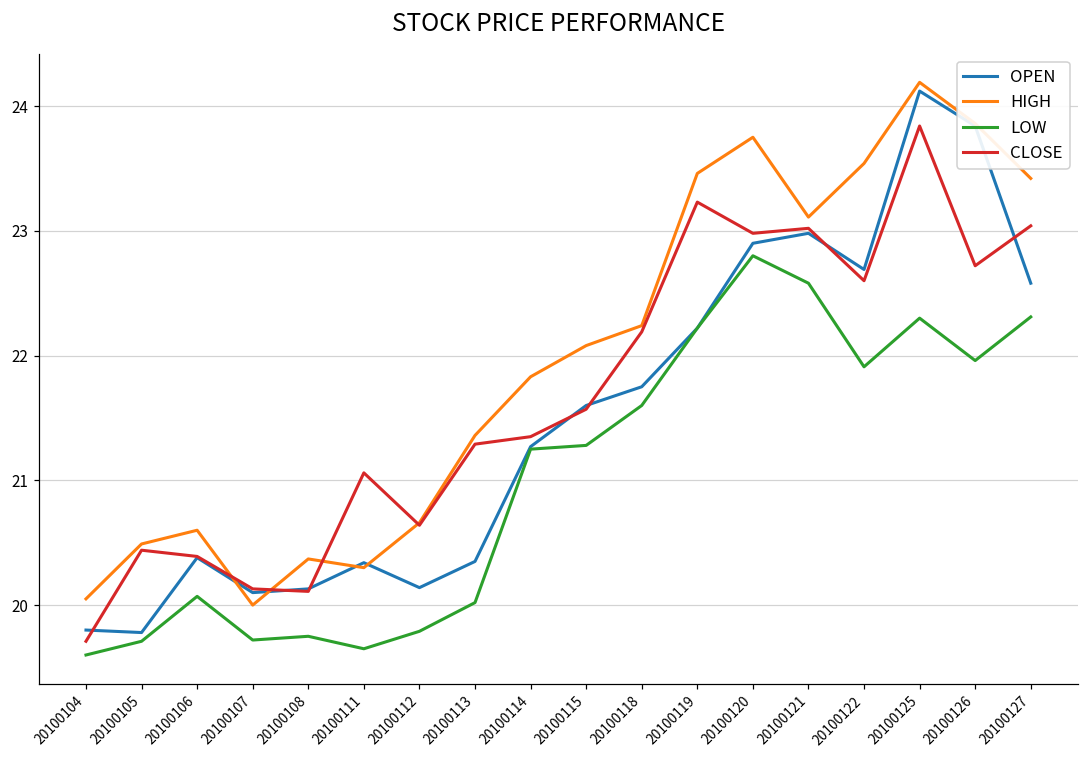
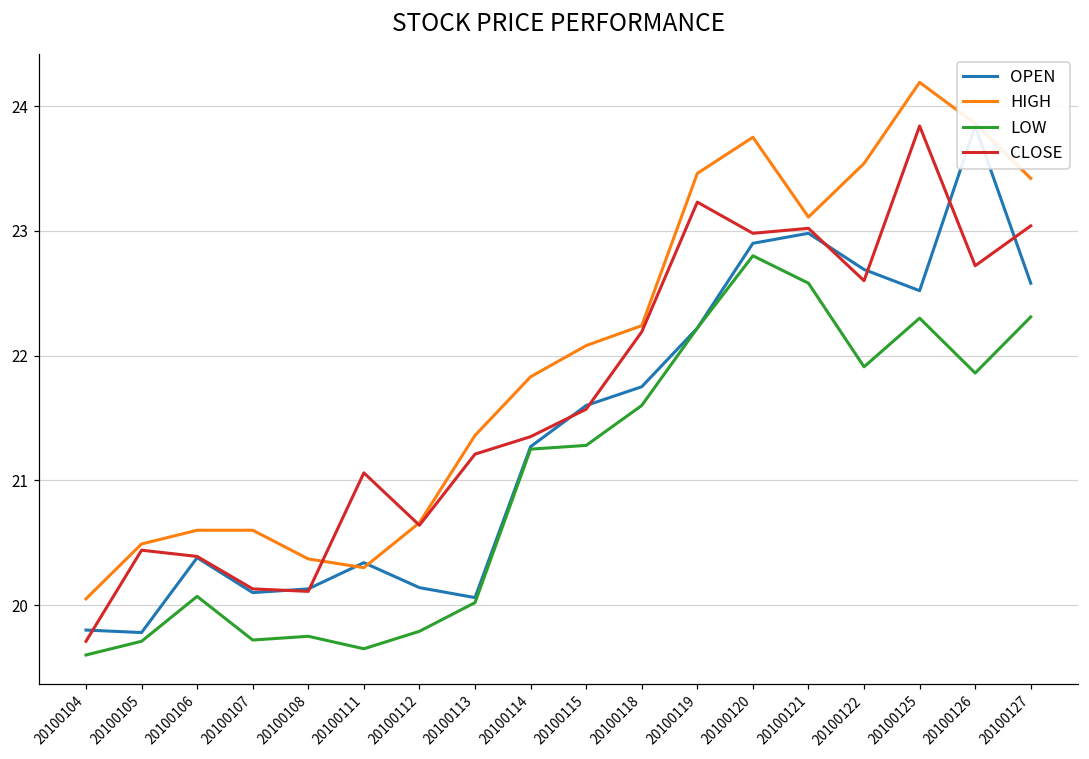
  {
    "OPEN": {
      "20100104": 19.80,
      "20100105": 19.78,
      "20100107": 20.10,
      "20100111": 20.34,
      "20100112": 20.14,
-     "20100113": 20.35,
+     "20100113": 20.06,
      "20100115": 21.60,
      "20100118": 21.75,
      "20100120": 22.90,
      "20100121": 22.98,
      "20100122": 22.69,
-     "20100125": 24.12,
+     "20100125": 22.52,
      "20100127": 22.58
    },
    "HIGH": {
      "20100104": 20.05,
      "20100105": 20.5,
      "20100106": 20.6,
-     "20100107": 20.0,
+     "20100107": 20.6,
      "20100108": 20.37,
      "20100111": 20.3,
      "20100113": 21.36,
      "20100114": 21.83,
      "20100115": 22.1,
      "20100118": 22.24,
      "20100119": 23.46,
      "20100120": 23.75,
      "20100121": 23.1,
      "20100122": 23.54,
      "20100125": 24.2,
      "20100127": 23.4
    },
    "LOW": {
      "20100104": 19.60,
      "20100105": 19.71,
      "20100106": 20.07,
      "20100107": 19.72,
      "20100108": 19.75,
      "20100111": 19.65,
      "20100112": 19.79,
      "20100113": 20.02,
      "20100115": 21.28,
      "20100118": 21.60,
      "20100120": 22.80,
      "20100121": 22.58,
      "20100122": 21.91,
      "20100125": 22.30,
-     "20100126": 21.96,
+     "20100126": 21.86,
      "20100127": 22.31
    },
    "CLOSE": {
      "20100104": 19.71,
      "20100105": 20.44,
      "20100107": 20.13,
      "20100111": 21.06,
-     "20100113": 21.29,
+     "20100113": 21.21,
      "20100114": 21.35,
      "20100115": 21.57,
      "20100118": 22.19,
      "20100119": 23.23,
      "20100120": 22.98,
      "20100121": 23.02,
      "20100122": 22.60,
      "20100125": 23.84,
      "20100126": 22.72,
      "20100127": 23.04
    }
  }
